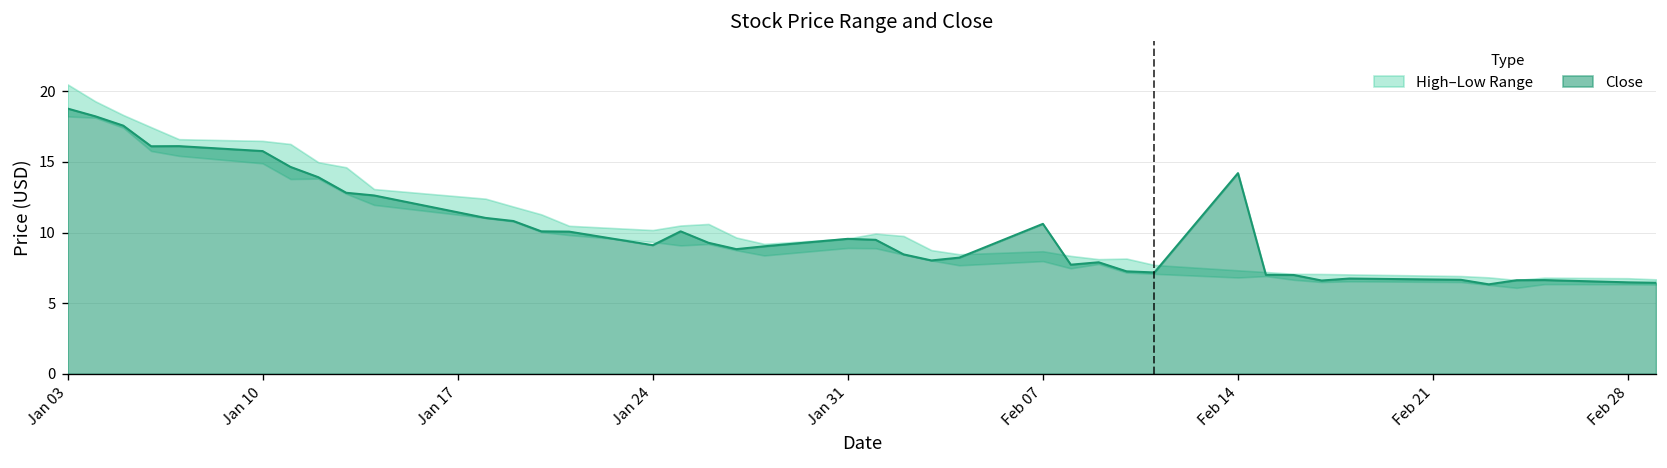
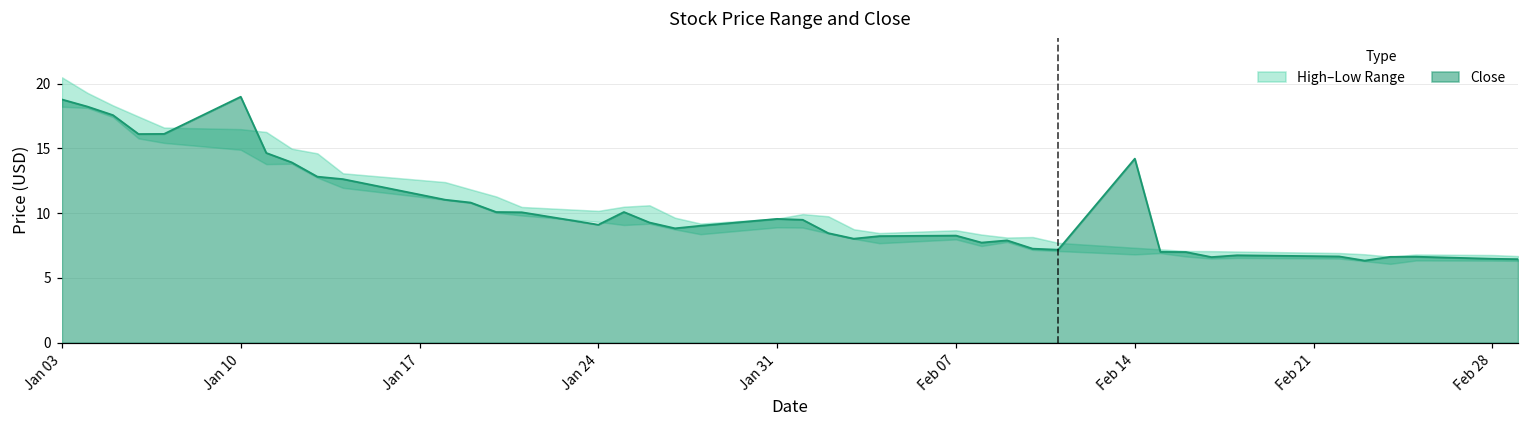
  {
    "Close": {
      "Jan 03": 18.8,
-     "Jan 10": 15.8,
+     "Jan 10": 19.0,
      "Jan 24": 9.1,
-     "Feb 07": 10.6,
+     "Feb 07": 8.3,
      "Feb 14": 14.2,
      "Feb 28": 6.5
    }
  }
